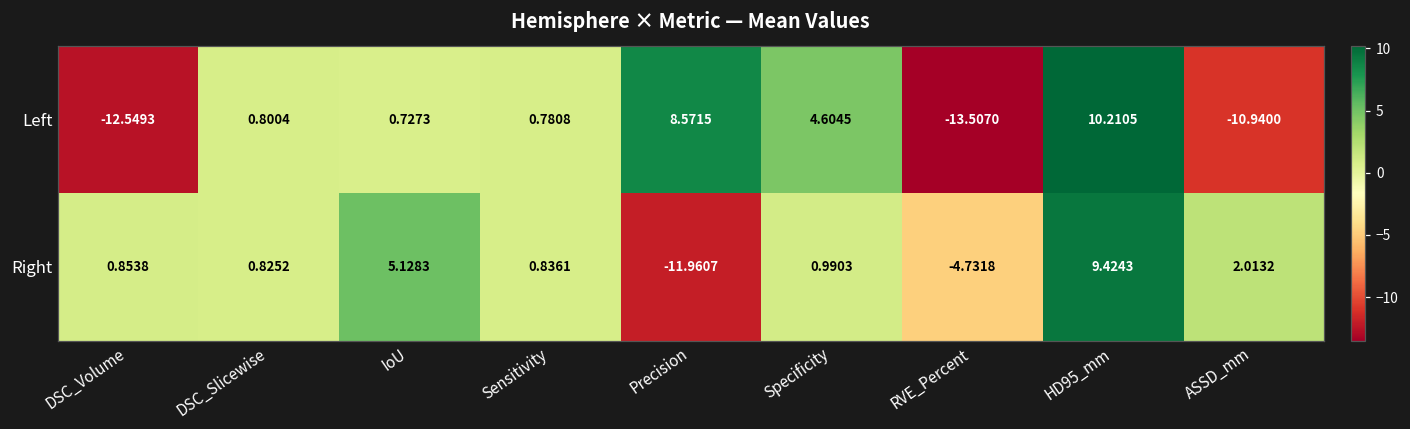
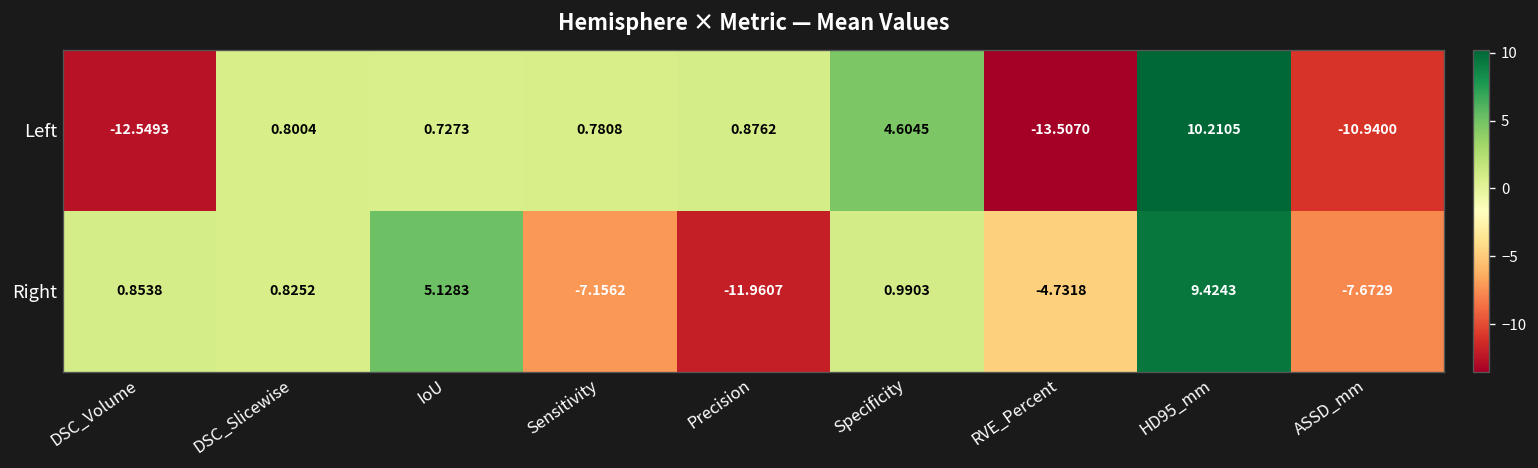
  {
    "Left": {
      "DSC_Volume": -12.5493,
      "DSC_Slicewise": 0.8004,
      "IoU": 0.7273,
      "Sensitivity": 0.7808,
-     "Precision": 8.5715,
+     "Precision": 0.8762,
      "Specificity": 4.6045,
      "RVE_Percent": -13.5070,
      "HD95_mm": 10.2105,
      "ASSD_mm": -10.9400
    },
    "Right": {
      "DSC_Volume": 0.8538,
      "DSC_Slicewise": 0.8252,
      "IoU": 5.1283,
-     "Sensitivity": 0.8361,
+     "Sensitivity": -7.1562,
      "Precision": -11.9607,
      "Specificity": 0.9903,
      "RVE_Percent": -4.7318,
      "HD95_mm": 9.4243,
-     "ASSD_mm": 2.0132
+     "ASSD_mm": -7.6729
    }
  }
